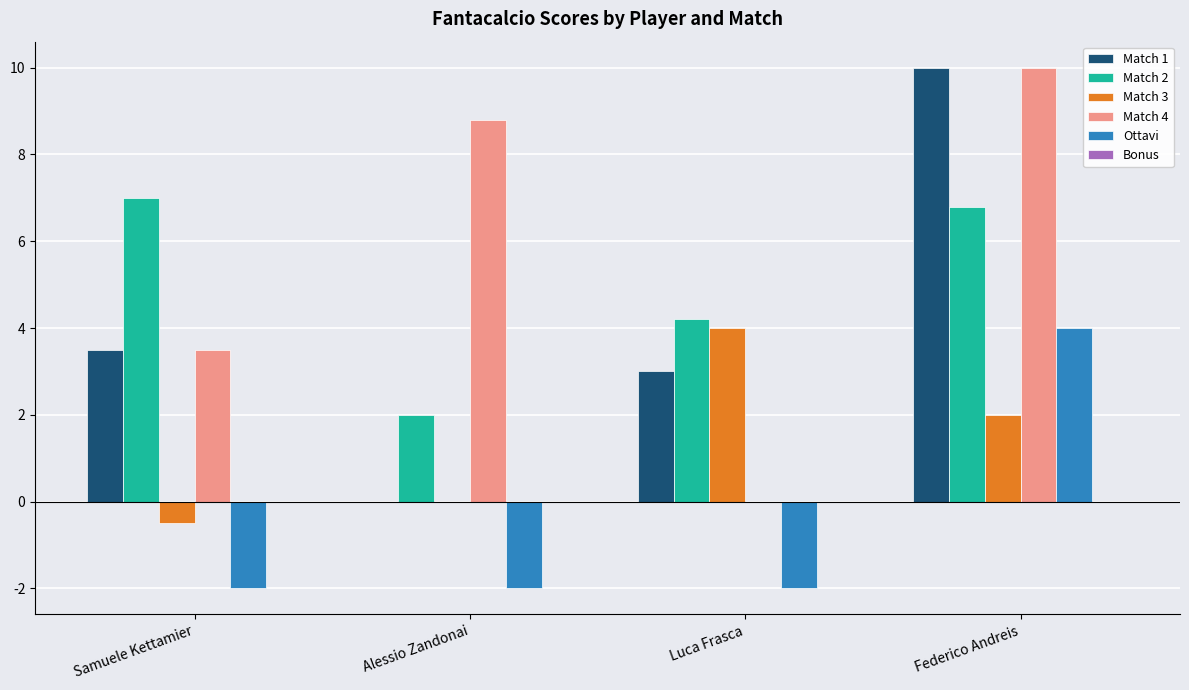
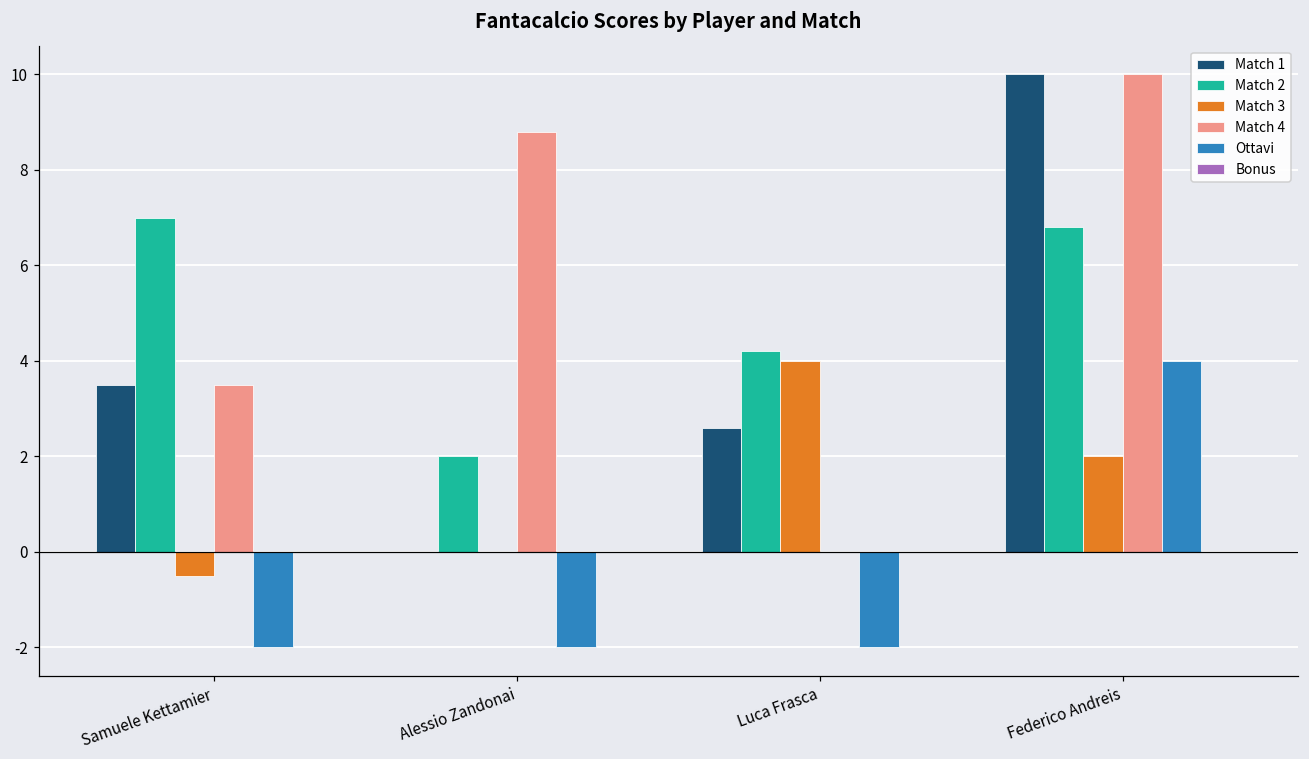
  {
    "Match 1": {
      "Samuele Kettamier": 3.5,
      "Alessio Zandonai": 0.0,
-     "Luca Frasca": 3.0,
+     "Luca Frasca": 2.6,
      "Federico Andreis": 10.0
    },
    "Match 2": {
      "Samuele Kettamier": 7.0,
      "Alessio Zandonai": 2.0,
      "Luca Frasca": 4.2,
      "Federico Andreis": 6.8
    },
    "Match 3": {
      "Samuele Kettamier": -0.5,
      "Alessio Zandonai": 0.0,
      "Luca Frasca": 4.0,
      "Federico Andreis": 2.0
    },
    "Match 4": {
      "Samuele Kettamier": 3.5,
      "Alessio Zandonai": 8.8,
      "Luca Frasca": 0.0,
      "Federico Andreis": 10.0
    },
    "Ottavi": {
      "Samuele Kettamier": -2.0,
      "Alessio Zandonai": -2.0,
      "Luca Frasca": -2.0,
      "Federico Andreis": 4.0
    },
    "Bonus": {
      "Samuele Kettamier": 0.0,
      "Alessio Zandonai": 0.0,
      "Luca Frasca": 0.0,
      "Federico Andreis": 0.0
    }
  }
